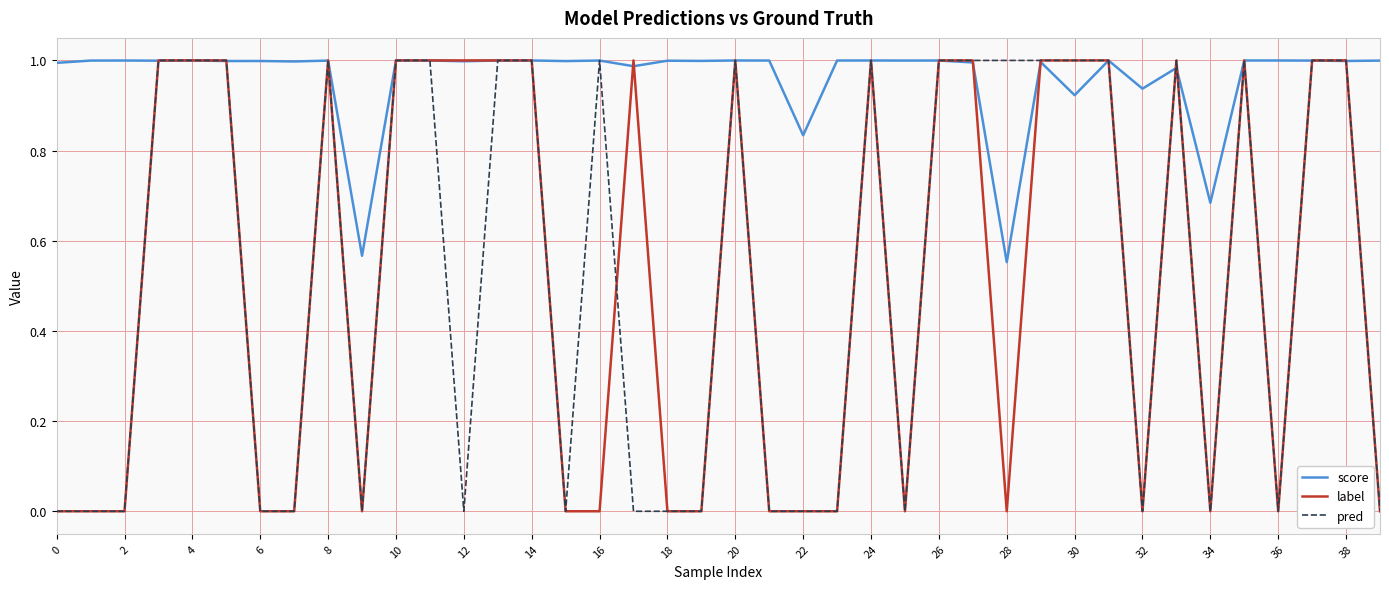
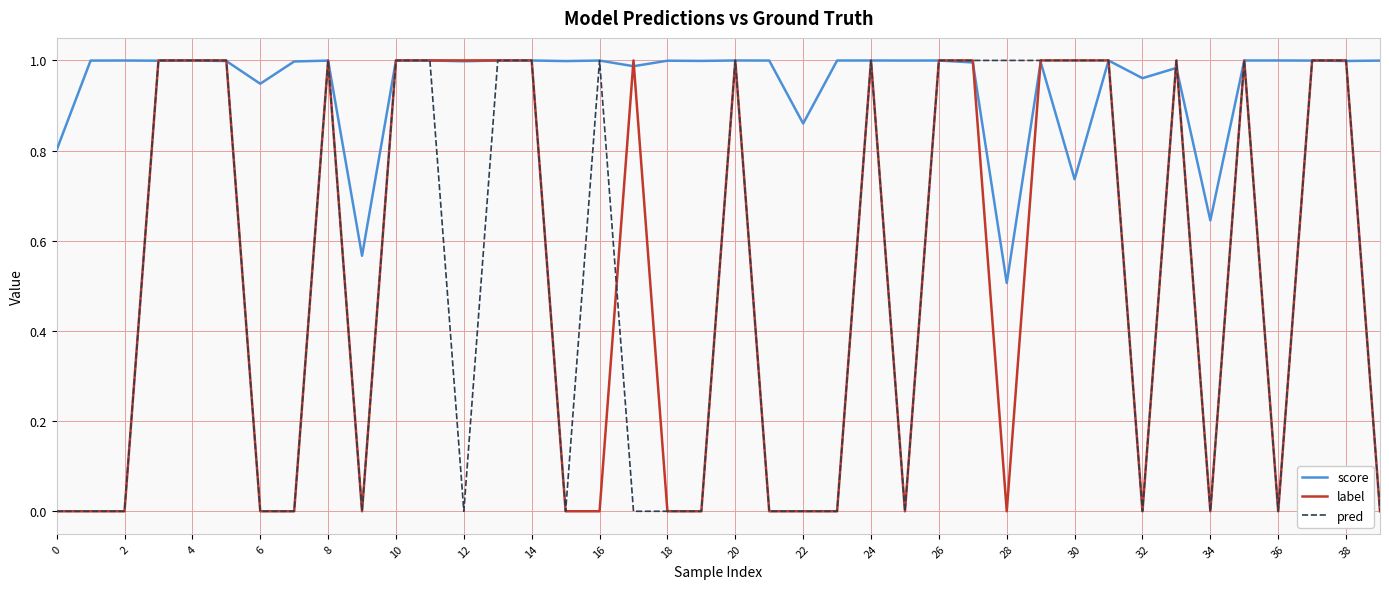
  {
    "score": {
-     "0": 0.99,
+     "0": 0.80,
      "2": 1.00,
-     "6": 1.00,
+     "6": 0.95,
      "18": 1.00,
-     "22": 0.83,
-     "28": 0.55,
-     "30": 0.92,
-     "32": 0.94,
-     "34": 0.68,
+     "22": 0.86,
+     "28": 0.51,
+     "30": 0.74,
+     "32": 0.96,
+     "34": 0.65,
      "36": 1.00
    },
    "label": {
      "16": 0.00,
      "28": 0.00
    },
    "pred": {
      "12": 0.00,
      "28": 1.00
    }
  }
